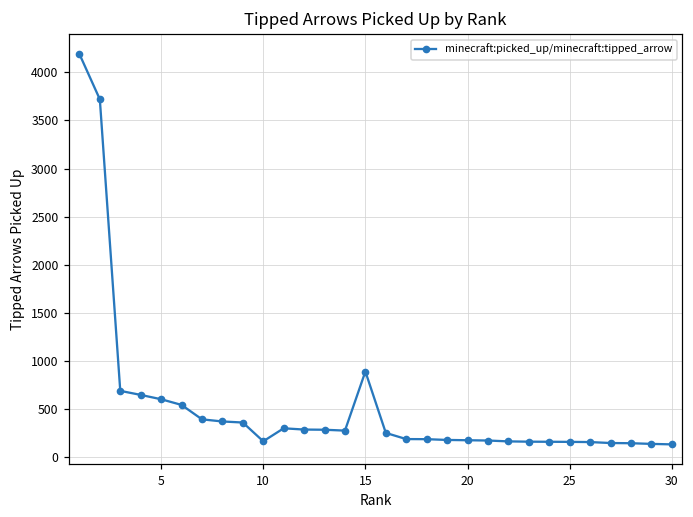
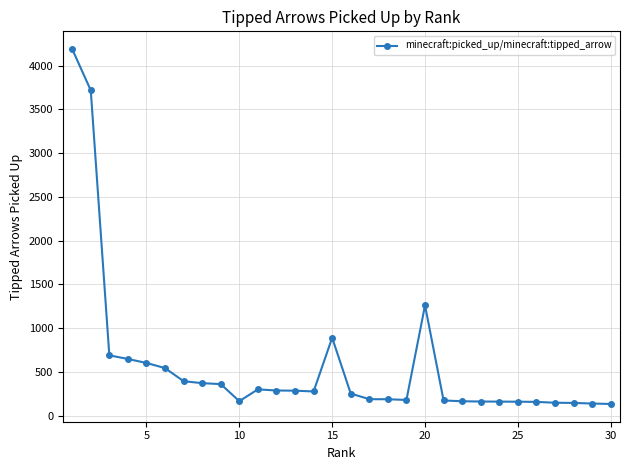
  {
    "5": 600,
    "10": 200,
    "15": 900,
-   "20": 200,
+   "20": 1300,
    "25": 200,
    "30": 100
  }
